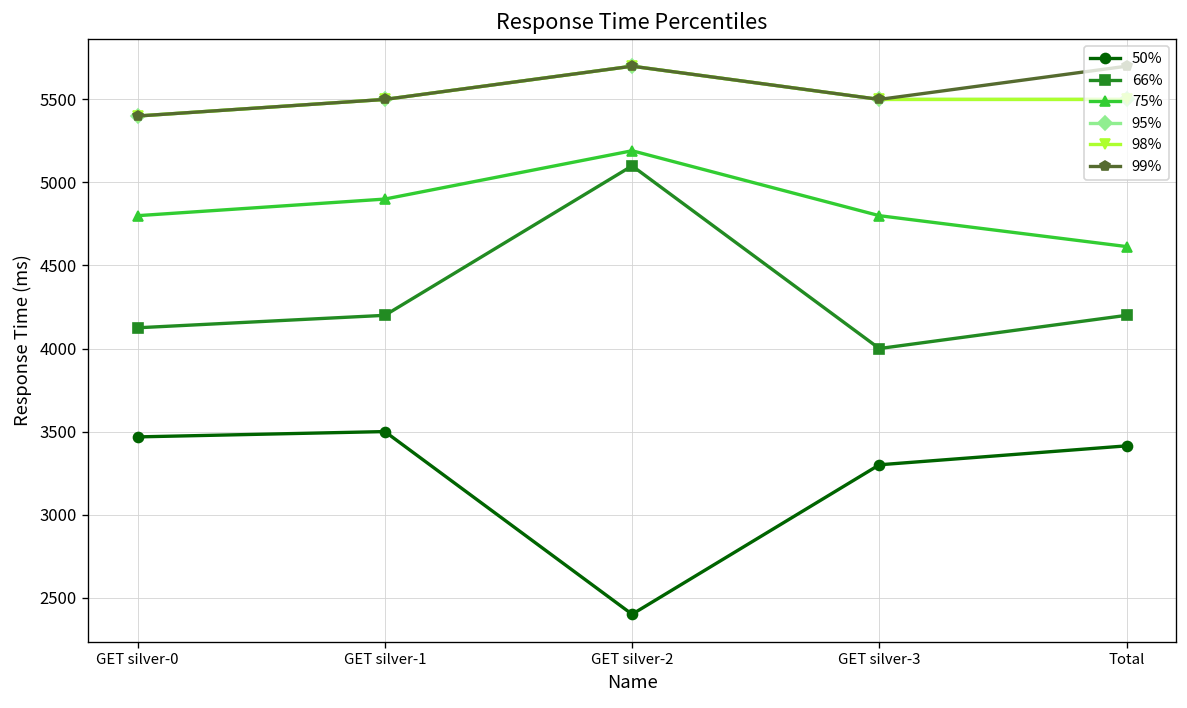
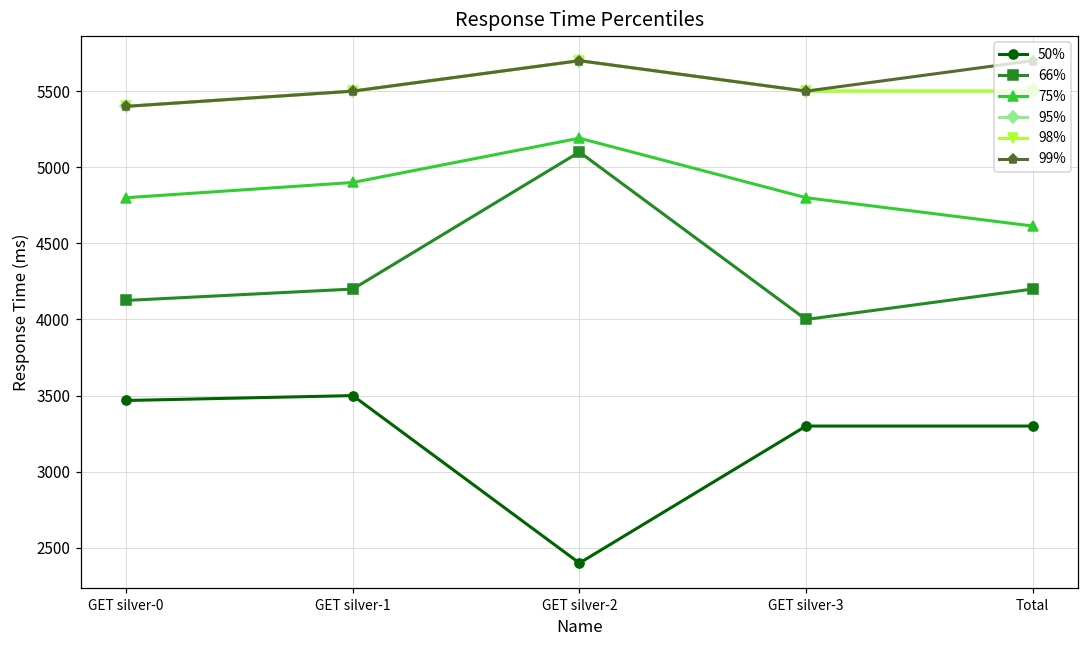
  {
    "50%": {
      "GET silver-0": 3470,
      "GET silver-1": 3500,
      "GET silver-2": 2400,
      "GET silver-3": 3300,
-     "Total": 3410
+     "Total": 3300
    },
    "66%": {
      "GET silver-0": 4130,
      "GET silver-1": 4200,
      "GET silver-2": 5100,
      "GET silver-3": 4000,
      "Total": 4200
    },
    "75%": {
      "GET silver-0": 4800,
      "GET silver-1": 4900,
      "GET silver-2": 5190,
      "GET silver-3": 4800,
      "Total": 4610
    }
  }
